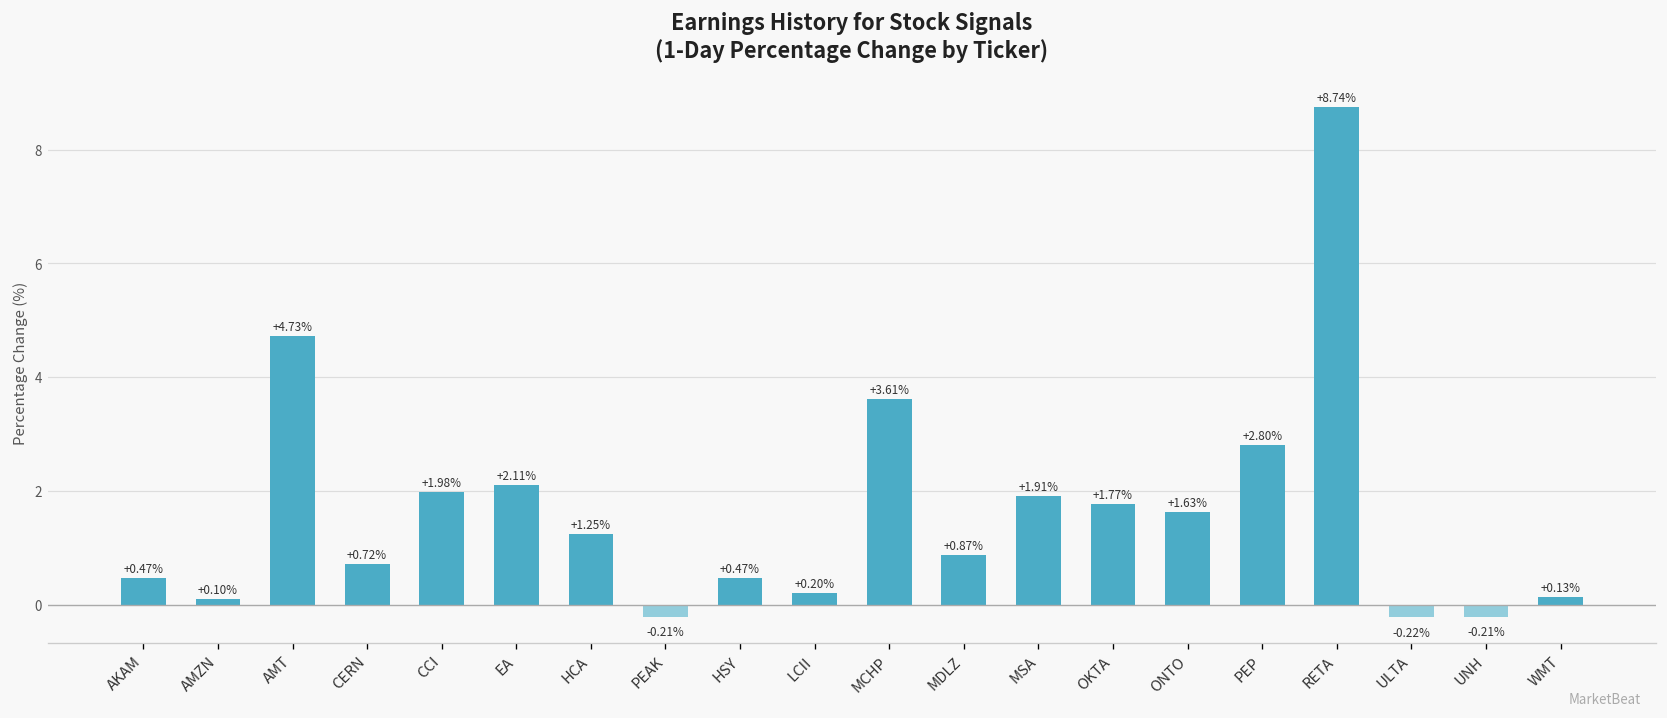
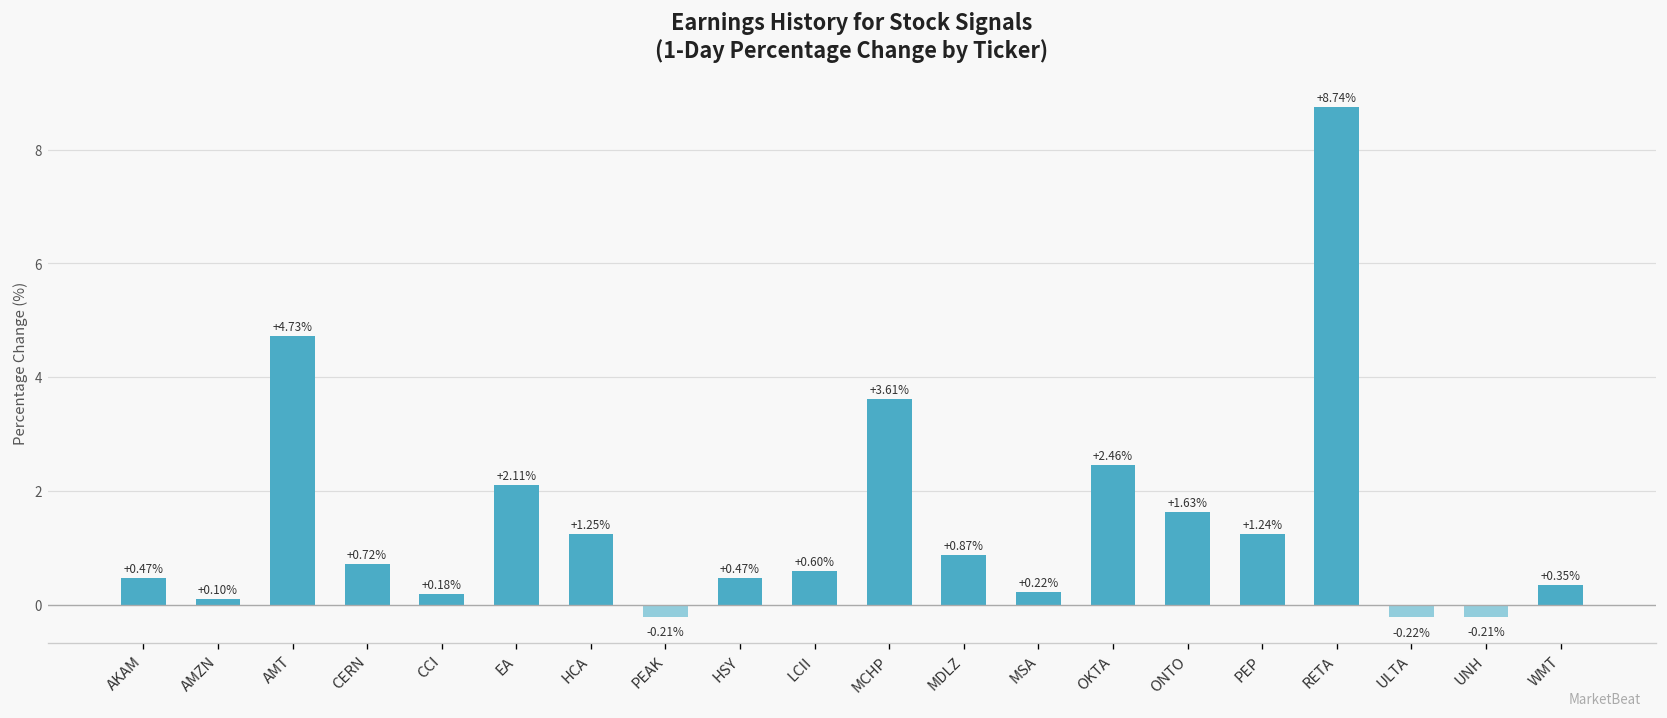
  {
    "AKAM": "+0.47%",
    "AMZN": "+0.10%",
    "AMT": "+4.73%",
    "CERN": "+0.72%",
-   "CCI": "+1.98%",
+   "CCI": "+0.18%",
    "EA": "+2.11%",
    "HCA": "+1.25%",
    "PEAK": "-0.21%",
    "HSY": "+0.47%",
-   "LCII": "+0.20%",
+   "LCII": "+0.60%",
    "MCHP": "+3.61%",
    "MDLZ": "+0.87%",
-   "MSA": "+1.91%",
-   "OKTA": "+1.77%",
+   "MSA": "+0.22%",
+   "OKTA": "+2.46%",
    "ONTO": "+1.63%",
-   "PEP": "+2.80%",
+   "PEP": "+1.24%",
    "RETA": "+8.74%",
    "ULTA": "-0.22%",
    "UNH": "-0.21%",
-   "WMT": "+0.13%"
+   "WMT": "+0.35%"
  }
